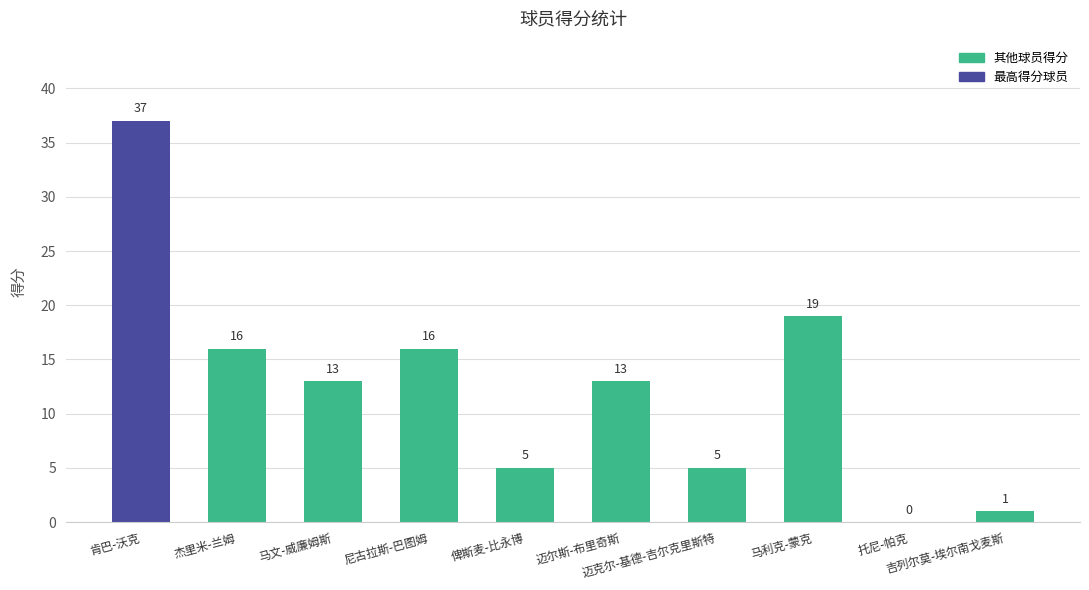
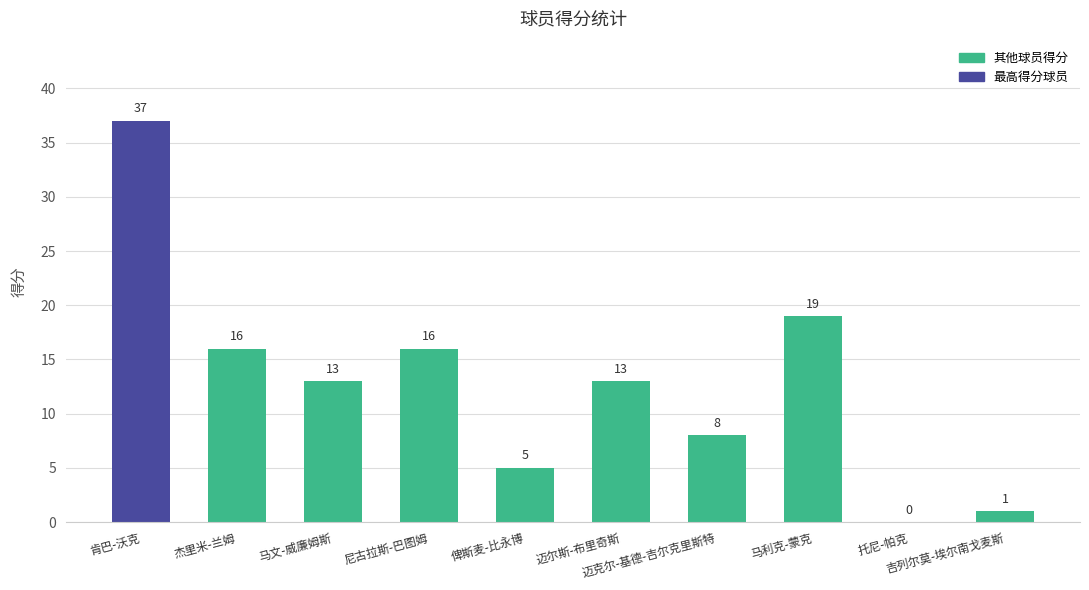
  {
    "肯巴-沃克": 37,
    "杰里米-兰姆": 16,
    "马文-威廉姆斯": 13,
    "尼古拉斯-巴图姆": 16,
    "俾斯麦-比永博": 5,
    "迈尔斯-布里奇斯": 13,
-   "迈克尔-基德-吉尔克里斯特": 5,
+   "迈克尔-基德-吉尔克里斯特": 8,
    "马利克-蒙克": 19,
    "托尼-帕克": 0,
    "吉列尔莫-埃尔南戈麦斯": 1
  }
